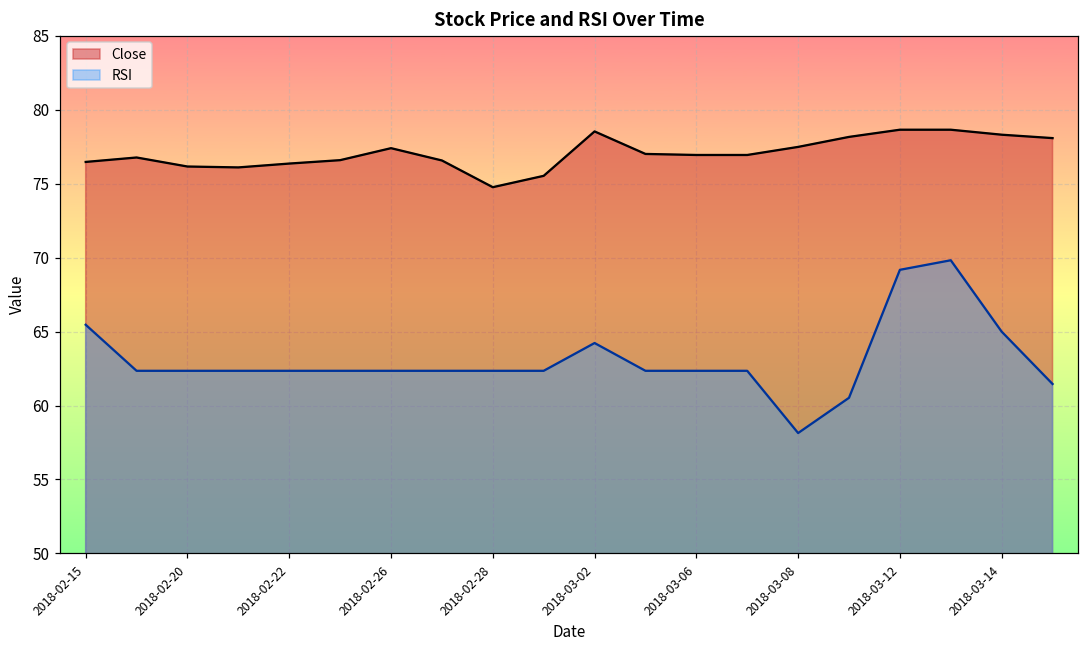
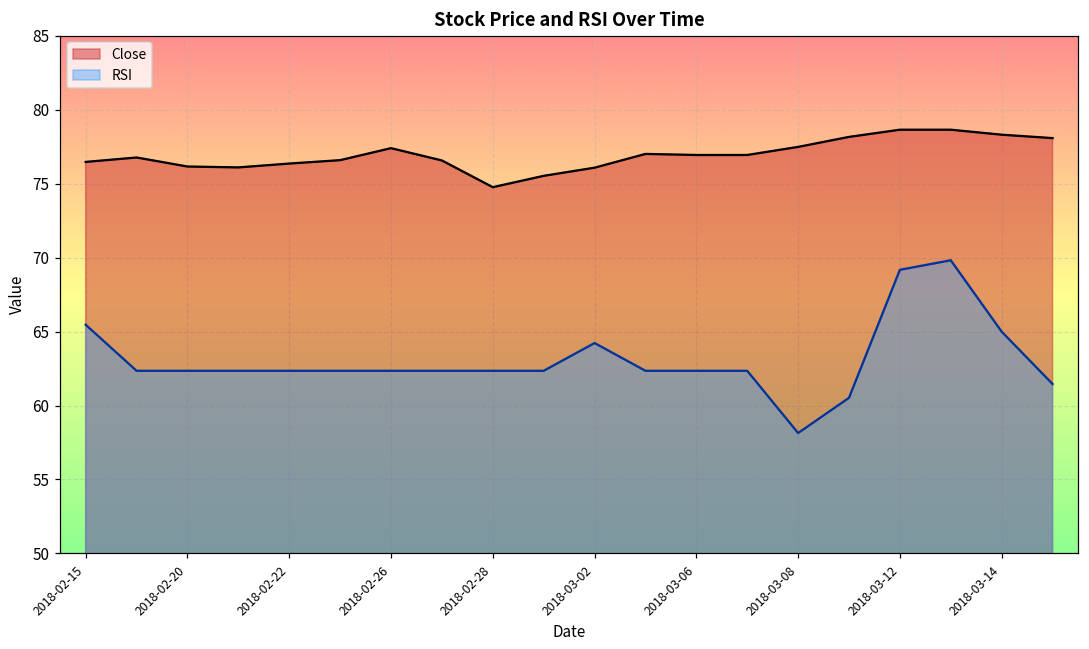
  {
    "Close": {
      "2018-02-15": 76.5,
      "2018-02-20": 76.2,
      "2018-02-22": 76.3,
      "2018-02-26": 77.4,
      "2018-02-28": 74.8,
-     "2018-03-02": 78.5,
+     "2018-03-02": 76.1,
      "2018-03-06": 76.9,
      "2018-03-08": 77.5,
      "2018-03-12": 78.6,
      "2018-03-14": 78.3
    },
    "RSI": {
      "2018-02-15": 65.5,
      "2018-02-20": 62.3,
      "2018-02-22": 62.3,
      "2018-02-26": 62.3,
      "2018-02-28": 62.3,
      "2018-03-02": 64.2,
      "2018-03-06": 62.3,
      "2018-03-08": 58.1,
      "2018-03-12": 69.2,
      "2018-03-14": 65.0
    }
  }
